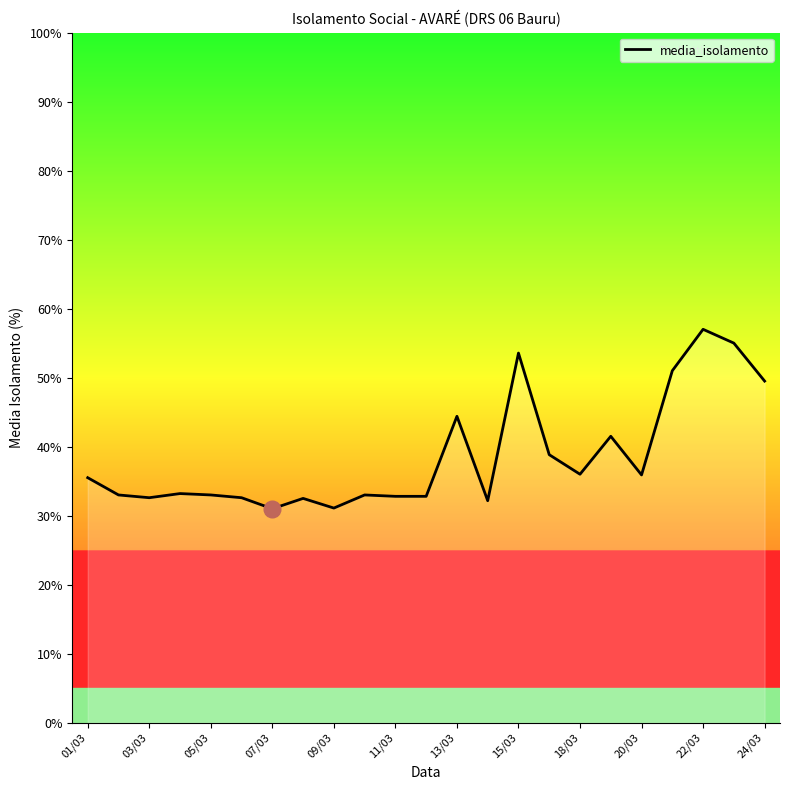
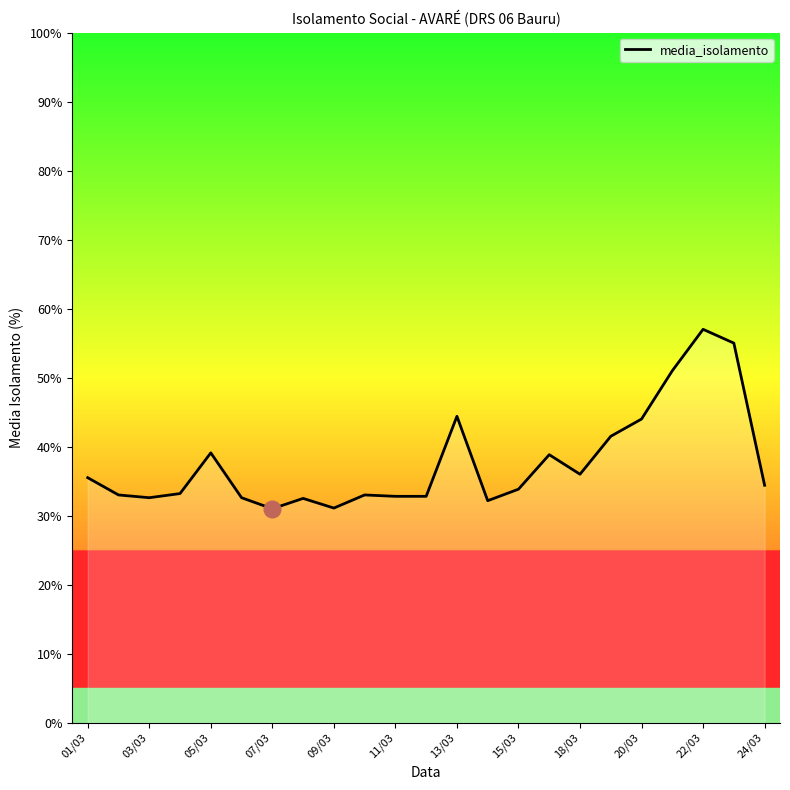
  {
    "media_isolamento": {
      "01/03": "36%",
      "03/03": "33%",
-     "05/03": "33%",
+     "05/03": "39%",
      "09/03": "31%",
      "11/03": "33%",
      "13/03": "44%",
-     "15/03": "54%",
+     "15/03": "34%",
      "18/03": "36%",
-     "20/03": "36%",
+     "20/03": "44%",
      "22/03": "57%",
-     "24/03": "50%"
+     "24/03": "34%"
    }
  }
